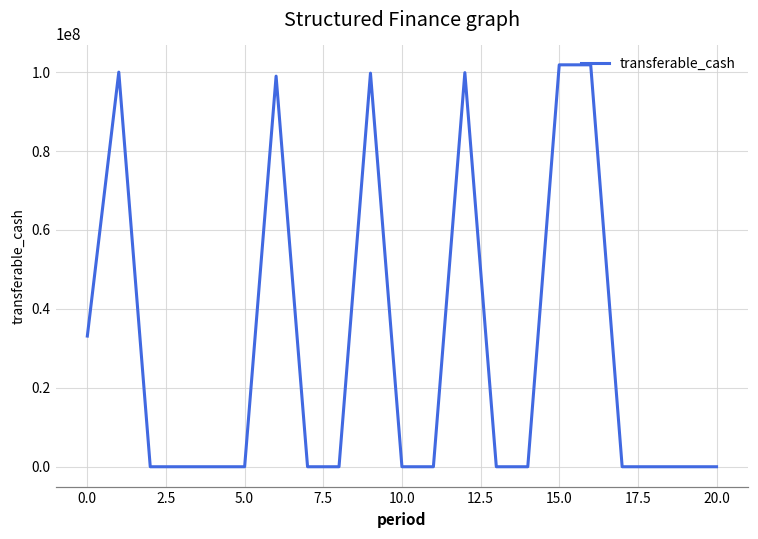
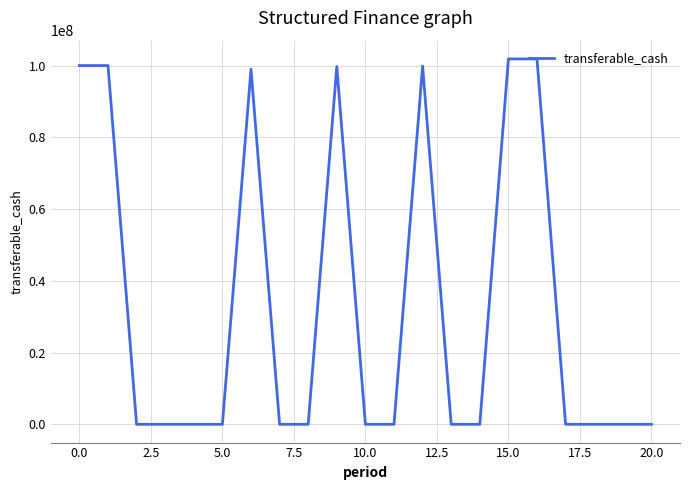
  {
-   "0.0": 33000000,
+   "0.0": 100000000,
    "5.0": 0,
    "10.0": 0,
    "15.0": 102000000,
    "20.0": 0
  }
